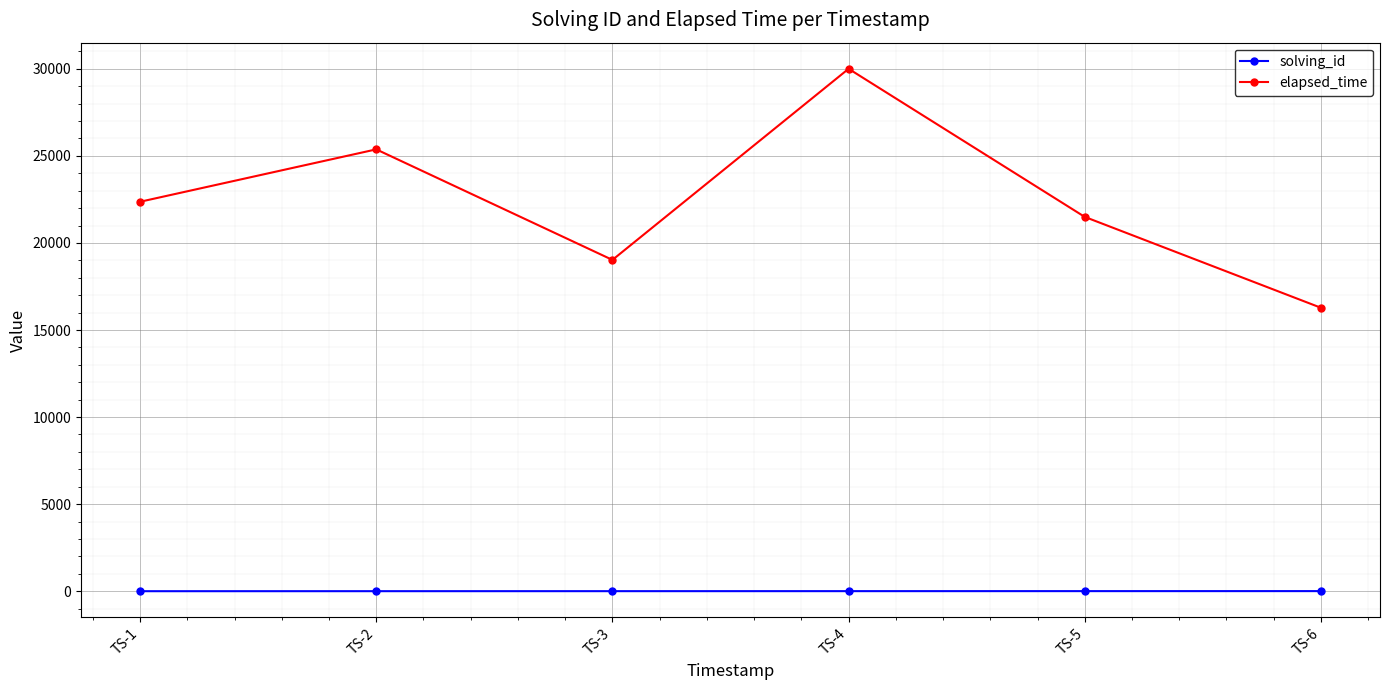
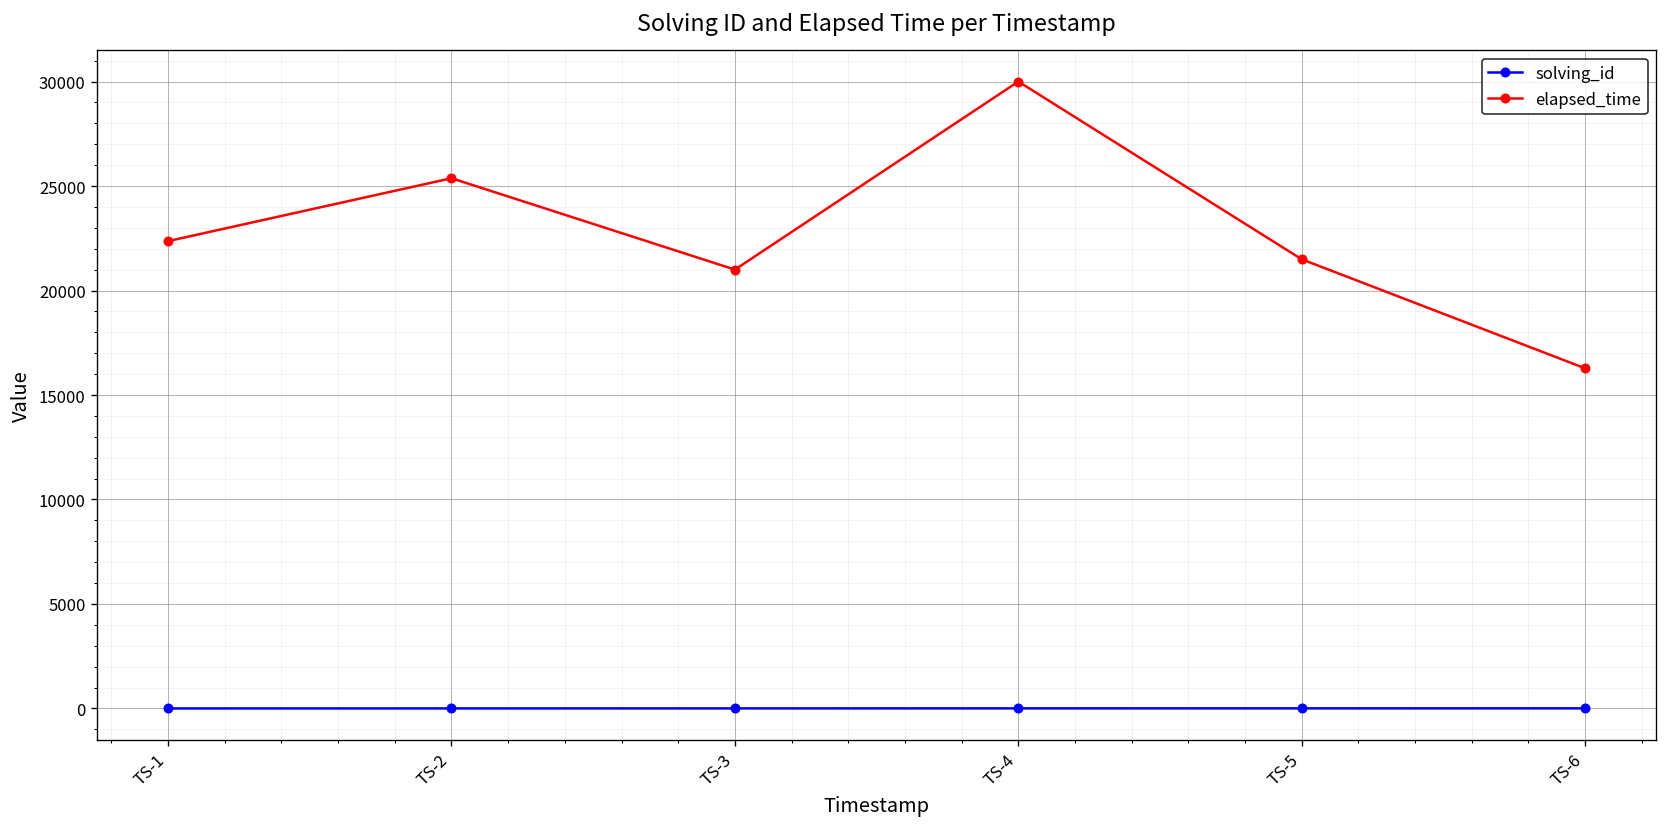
  {
    "solving_id": {
      "TS-1": 0,
      "TS-2": 0,
      "TS-3": 0,
      "TS-4": 0,
      "TS-5": 0,
      "TS-6": 0
    },
    "elapsed_time": {
      "TS-1": 22400,
      "TS-2": 25400,
-     "TS-3": 19000,
+     "TS-3": 21000,
      "TS-4": 30000,
      "TS-5": 21500,
      "TS-6": 16300
    }
  }
